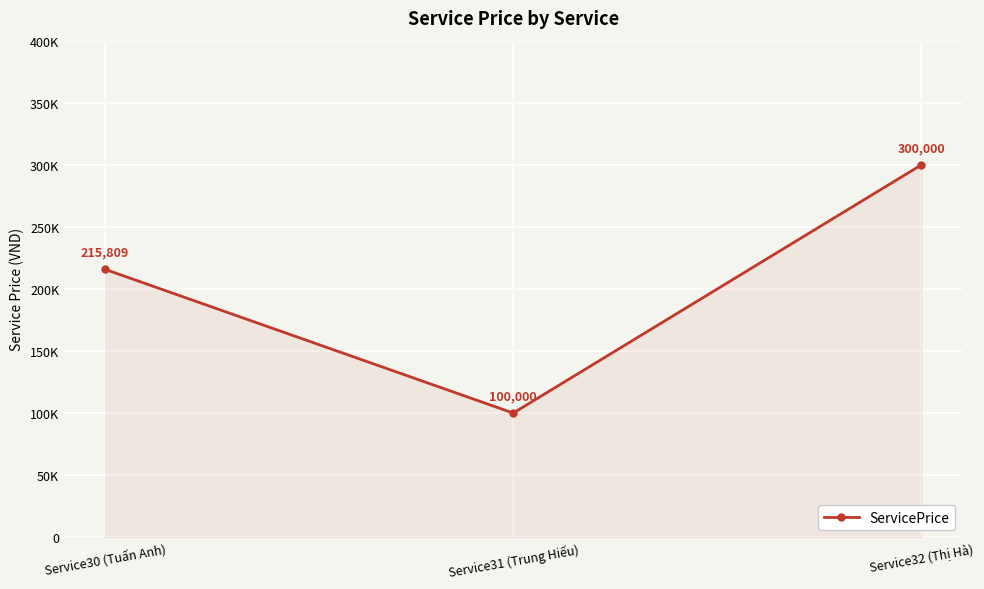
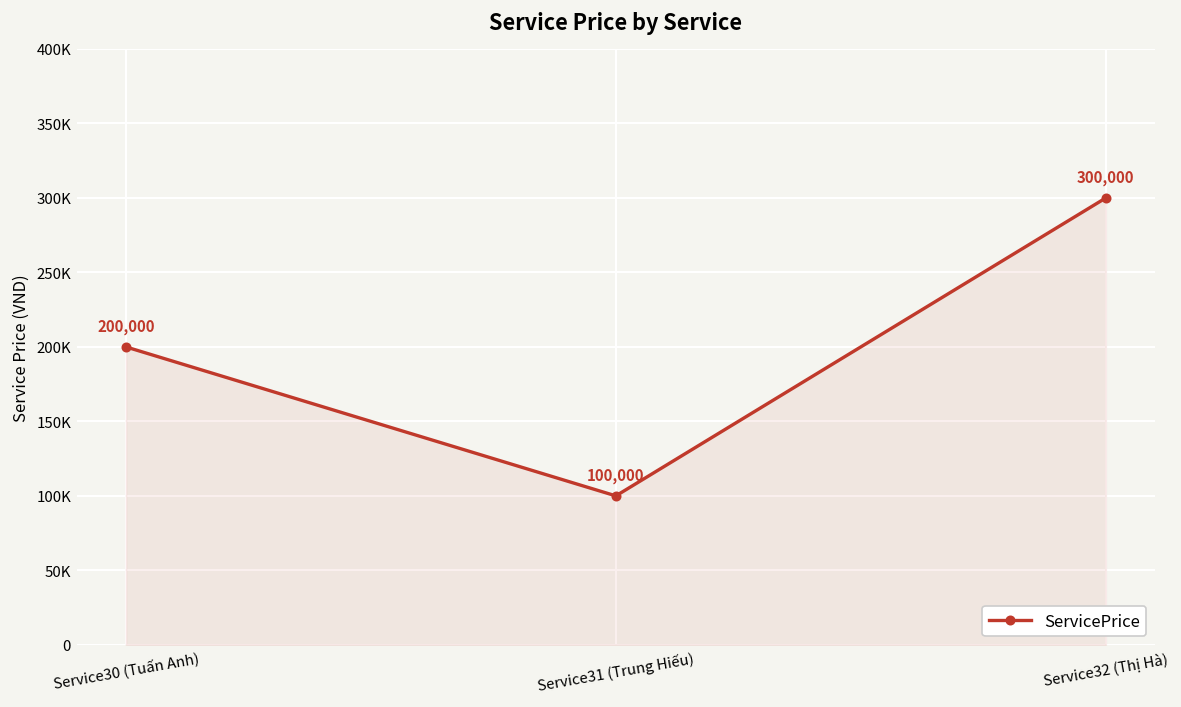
  {
-   "Service30 (Tuấn Anh)": "215,809",
+   "Service30 (Tuấn Anh)": "200,000",
    "Service31 (Trung Hiếu)": "100,000",
    "Service32 (Thị Hà)": "300,000"
  }
